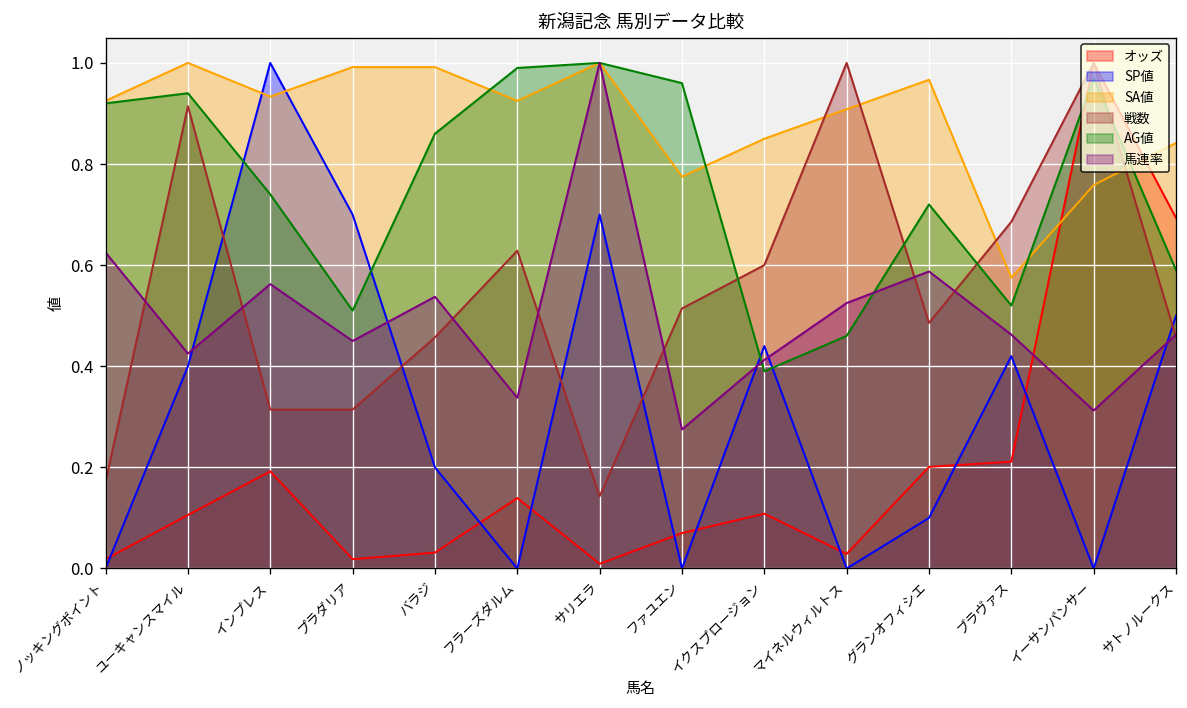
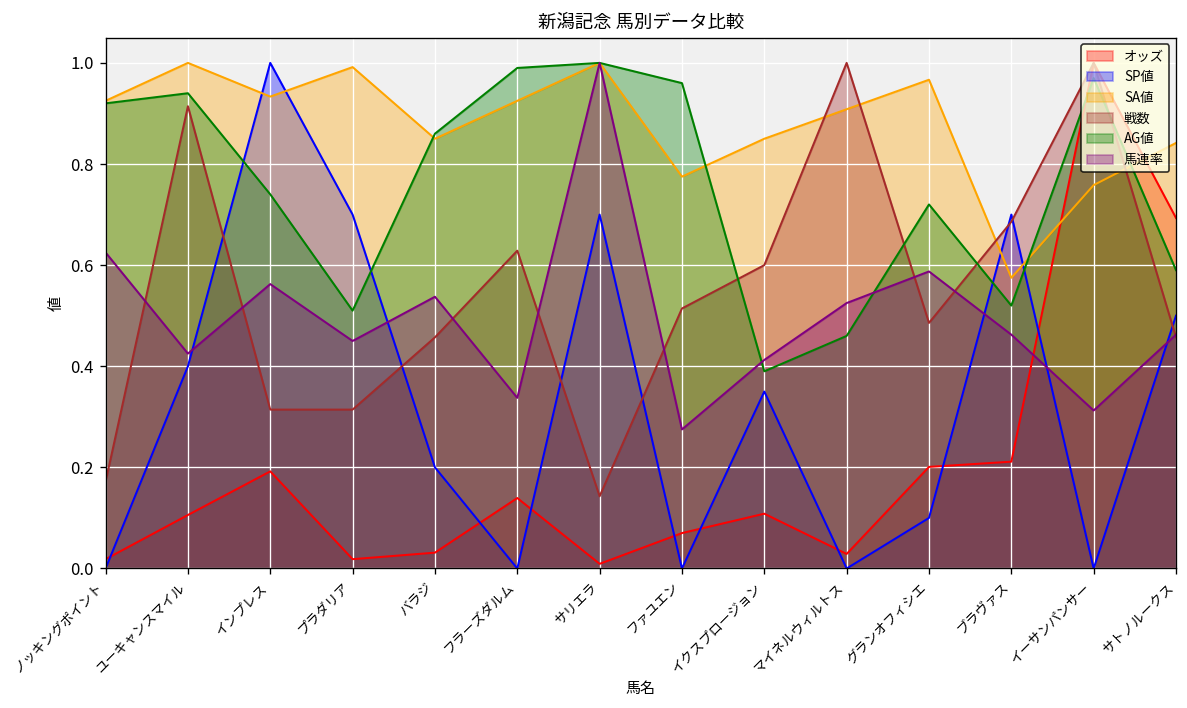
  {
    "SP値": {
      "ノッキングポイント": 0.00,
      "ユーキャンスマイル": 0.40,
      "インプレス": 1.00,
      "プラダリア": 0.70,
      "バラジ": 0.20,
      "フラーズダルム": 0.00,
      "サリエラ": 0.70,
      "ファユエン": 0.00,
-     "イクスプロージョン": 0.44,
+     "イクスプロージョン": 0.35,
      "マイネルウィルトス": 0.00,
      "グランオフィシエ": 0.10,
-     "ブラヴァス": 0.42,
+     "ブラヴァス": 0.70,
      "イーサンパンサー": 0.00,
      "サトノルークス": 0.50
    },
    "SA値": {
      "ユーキャンスマイル": 1.00,
      "インプレス": 0.93,
      "プラダリア": 0.99,
-     "バラジ": 0.99,
+     "バラジ": 0.85,
      "フラーズダルム": 0.93,
      "ファユエン": 0.78,
      "イクスプロージョン": 0.85,
      "マイネルウィルトス": 0.91,
      "グランオフィシエ": 0.97,
      "ブラヴァス": 0.58,
      "イーサンパンサー": 0.76,
      "サトノルークス": 0.84
    },
    "AG値": {
      "ユーキャンスマイル": 0.94,
      "インプレス": 0.74,
      "プラダリア": 0.51,
      "バラジ": 0.86,
      "フラーズダルム": 0.99,
      "ファユエン": 0.96,
      "イクスプロージョン": 0.39,
      "マイネルウィルトス": 0.46,
      "グランオフィシエ": 0.72,
      "ブラヴァス": 0.52,
      "サトノルークス": 0.59
    }
  }
